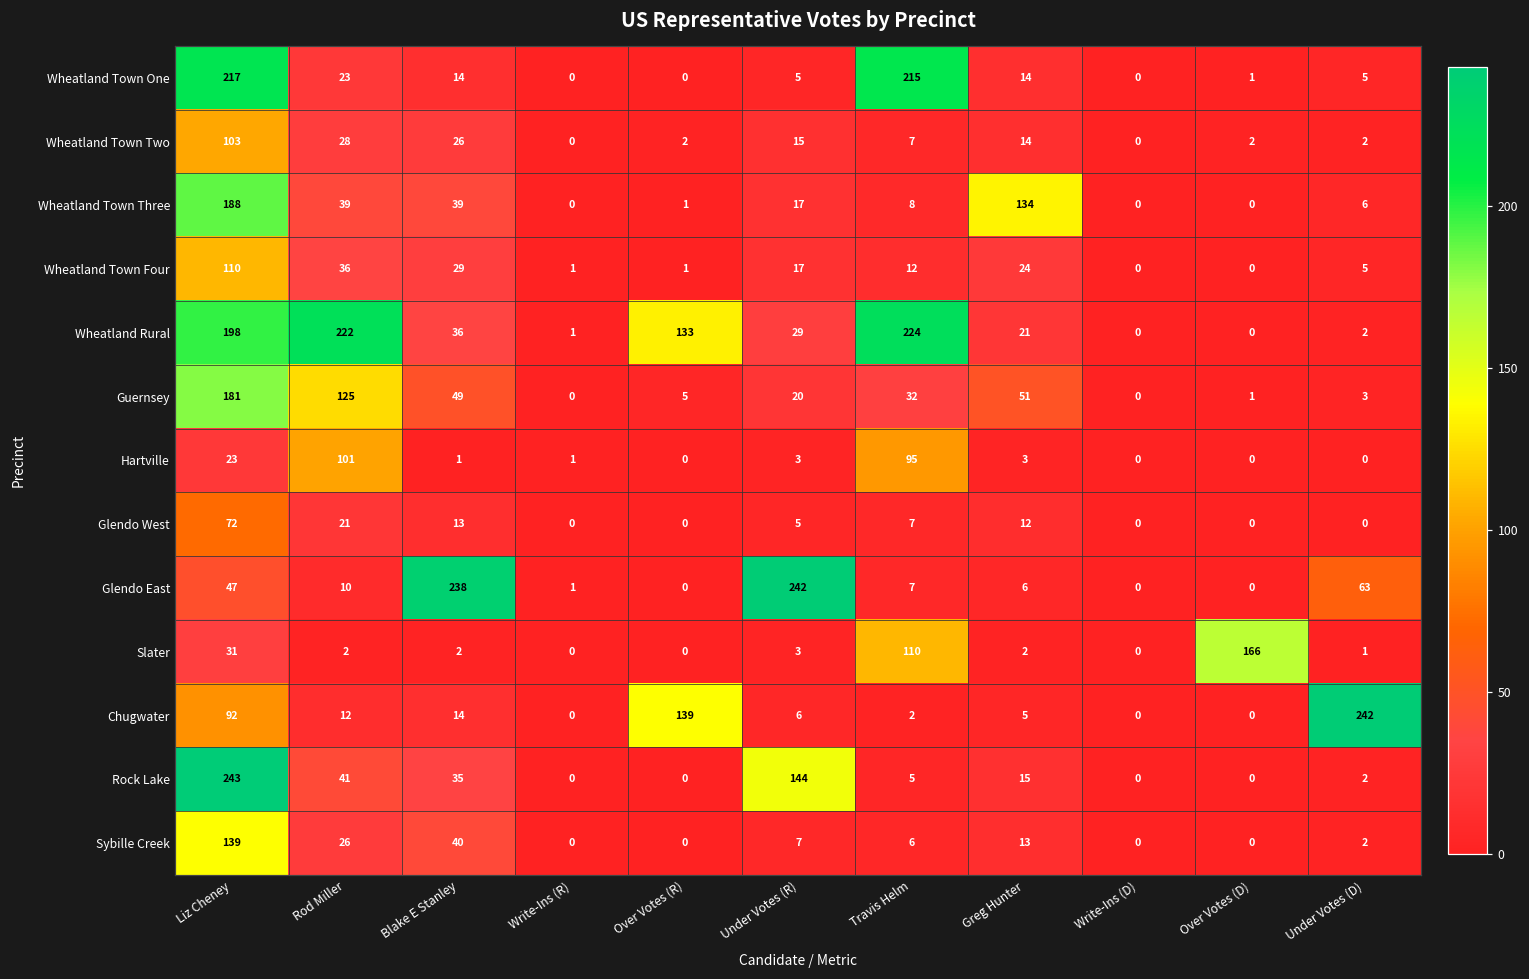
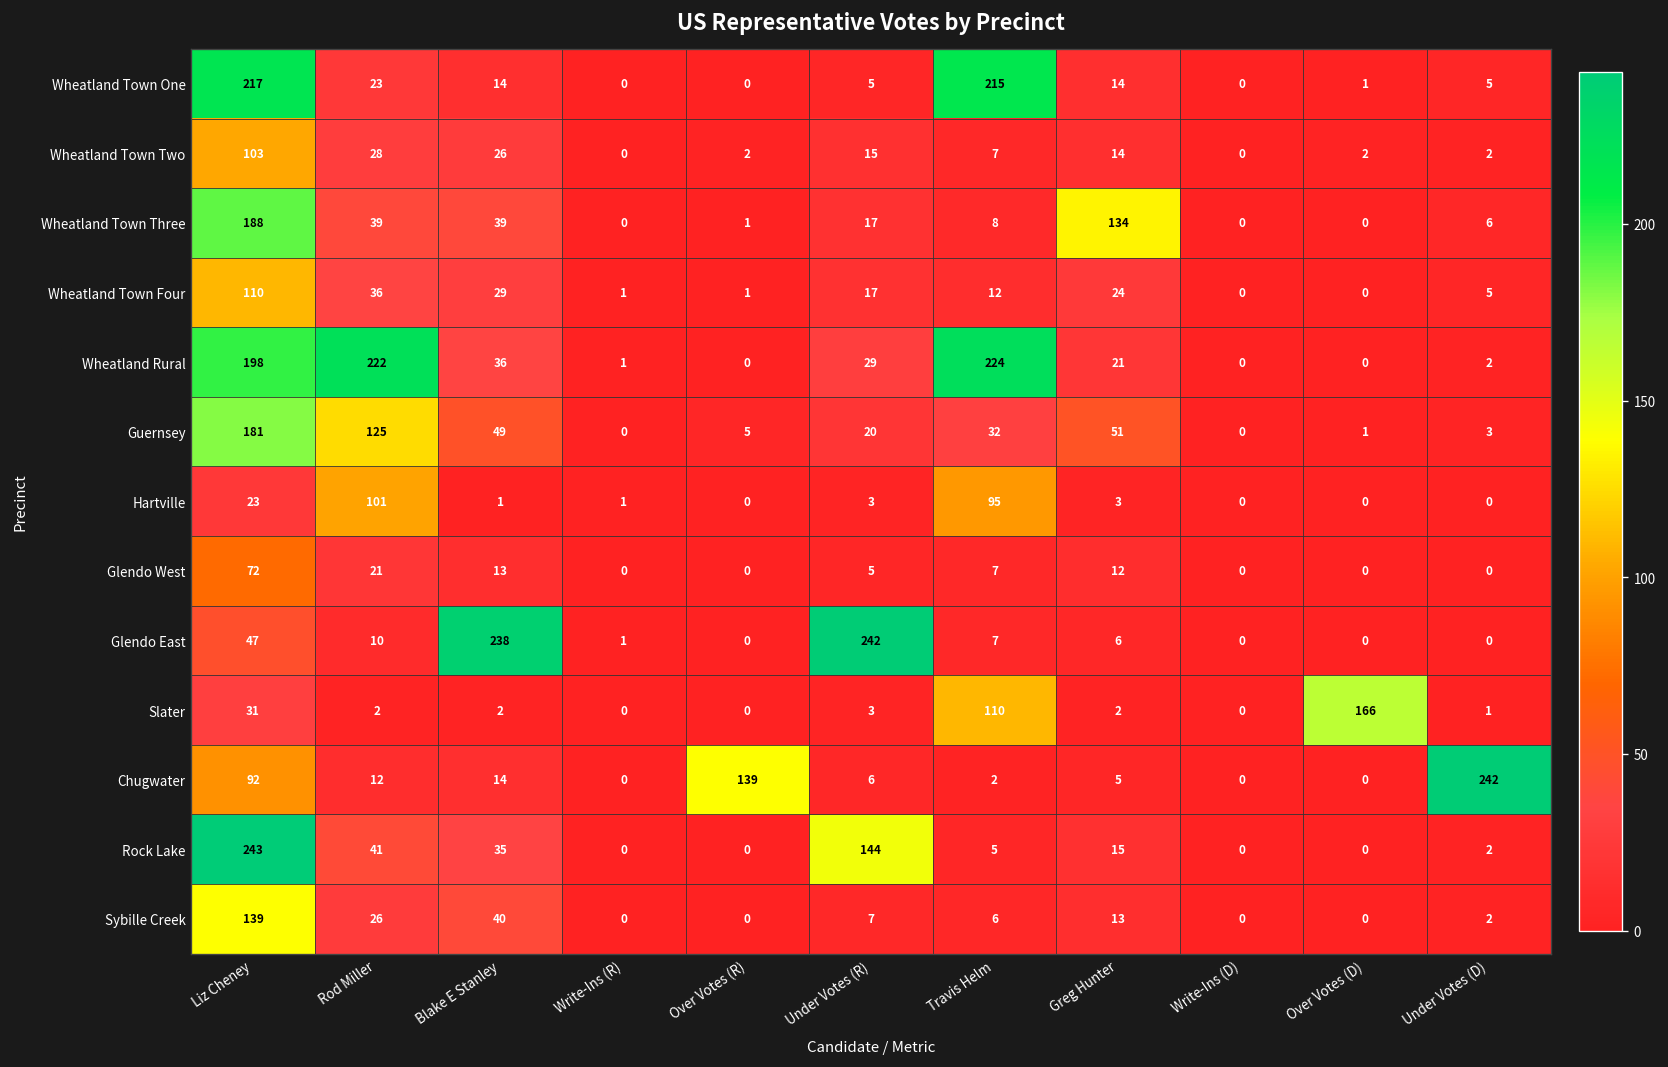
  {
    "Wheatland Town One": {
      "Liz Cheney": 217,
      "Rod Miller": 23,
      "Blake E Stanley": 14,
      "Write-Ins (R)": 0,
      "Over Votes (R)": 0,
      "Under Votes (R)": 5,
      "Travis Helm": 215,
      "Greg Hunter": 14,
      "Write-Ins (D)": 0,
      "Over Votes (D)": 1,
      "Under Votes (D)": 5
    },
    "Wheatland Town Two": {
      "Liz Cheney": 103,
      "Rod Miller": 28,
      "Blake E Stanley": 26,
      "Write-Ins (R)": 0,
      "Over Votes (R)": 2,
      "Under Votes (R)": 15,
      "Travis Helm": 7,
      "Greg Hunter": 14,
      "Write-Ins (D)": 0,
      "Over Votes (D)": 2,
      "Under Votes (D)": 2
    },
    "Wheatland Town Three": {
      "Liz Cheney": 188,
      "Rod Miller": 39,
      "Blake E Stanley": 39,
      "Write-Ins (R)": 0,
      "Over Votes (R)": 1,
      "Under Votes (R)": 17,
      "Travis Helm": 8,
      "Greg Hunter": 134,
      "Write-Ins (D)": 0,
      "Over Votes (D)": 0,
      "Under Votes (D)": 6
    },
    "Wheatland Town Four": {
      "Liz Cheney": 110,
      "Rod Miller": 36,
      "Blake E Stanley": 29,
      "Write-Ins (R)": 1,
      "Over Votes (R)": 1,
      "Under Votes (R)": 17,
      "Travis Helm": 12,
      "Greg Hunter": 24,
      "Write-Ins (D)": 0,
      "Over Votes (D)": 0,
      "Under Votes (D)": 5
    },
    "Wheatland Rural": {
      "Liz Cheney": 198,
      "Rod Miller": 222,
      "Blake E Stanley": 36,
      "Write-Ins (R)": 1,
-     "Over Votes (R)": 133,
+     "Over Votes (R)": 0,
      "Under Votes (R)": 29,
      "Travis Helm": 224,
      "Greg Hunter": 21,
      "Write-Ins (D)": 0,
      "Over Votes (D)": 0,
      "Under Votes (D)": 2
    },
    "Guernsey": {
      "Liz Cheney": 181,
      "Rod Miller": 125,
      "Blake E Stanley": 49,
      "Write-Ins (R)": 0,
      "Over Votes (R)": 5,
      "Under Votes (R)": 20,
      "Travis Helm": 32,
      "Greg Hunter": 51,
      "Write-Ins (D)": 0,
      "Over Votes (D)": 1,
      "Under Votes (D)": 3
    },
    "Hartville": {
      "Liz Cheney": 23,
      "Rod Miller": 101,
      "Blake E Stanley": 1,
      "Write-Ins (R)": 1,
      "Over Votes (R)": 0,
      "Under Votes (R)": 3,
      "Travis Helm": 95,
      "Greg Hunter": 3,
      "Write-Ins (D)": 0,
      "Over Votes (D)": 0,
      "Under Votes (D)": 0
    },
    "Glendo West": {
      "Liz Cheney": 72,
      "Rod Miller": 21,
      "Blake E Stanley": 13,
      "Write-Ins (R)": 0,
      "Over Votes (R)": 0,
      "Under Votes (R)": 5,
      "Travis Helm": 7,
      "Greg Hunter": 12,
      "Write-Ins (D)": 0,
      "Over Votes (D)": 0,
      "Under Votes (D)": 0
    },
    "Glendo East": {
      "Liz Cheney": 47,
      "Rod Miller": 10,
      "Blake E Stanley": 238,
      "Write-Ins (R)": 1,
      "Over Votes (R)": 0,
      "Under Votes (R)": 242,
      "Travis Helm": 7,
      "Greg Hunter": 6,
      "Write-Ins (D)": 0,
      "Over Votes (D)": 0,
-     "Under Votes (D)": 63
+     "Under Votes (D)": 0
    },
    "Slater": {
      "Liz Cheney": 31,
      "Rod Miller": 2,
      "Blake E Stanley": 2,
      "Write-Ins (R)": 0,
      "Over Votes (R)": 0,
      "Under Votes (R)": 3,
      "Travis Helm": 110,
      "Greg Hunter": 2,
      "Write-Ins (D)": 0,
      "Over Votes (D)": 166,
      "Under Votes (D)": 1
    },
    "Chugwater": {
      "Liz Cheney": 92,
      "Rod Miller": 12,
      "Blake E Stanley": 14,
      "Write-Ins (R)": 0,
      "Over Votes (R)": 139,
      "Under Votes (R)": 6,
      "Travis Helm": 2,
      "Greg Hunter": 5,
      "Write-Ins (D)": 0,
      "Over Votes (D)": 0,
      "Under Votes (D)": 242
    },
    "Rock Lake": {
      "Liz Cheney": 243,
      "Rod Miller": 41,
      "Blake E Stanley": 35,
      "Write-Ins (R)": 0,
      "Over Votes (R)": 0,
      "Under Votes (R)": 144,
      "Travis Helm": 5,
      "Greg Hunter": 15,
      "Write-Ins (D)": 0,
      "Over Votes (D)": 0,
      "Under Votes (D)": 2
    },
    "Sybille Creek": {
      "Liz Cheney": 139,
      "Rod Miller": 26,
      "Blake E Stanley": 40,
      "Write-Ins (R)": 0,
      "Over Votes (R)": 0,
      "Under Votes (R)": 7,
      "Travis Helm": 6,
      "Greg Hunter": 13,
      "Write-Ins (D)": 0,
      "Over Votes (D)": 0,
      "Under Votes (D)": 2
    }
  }
